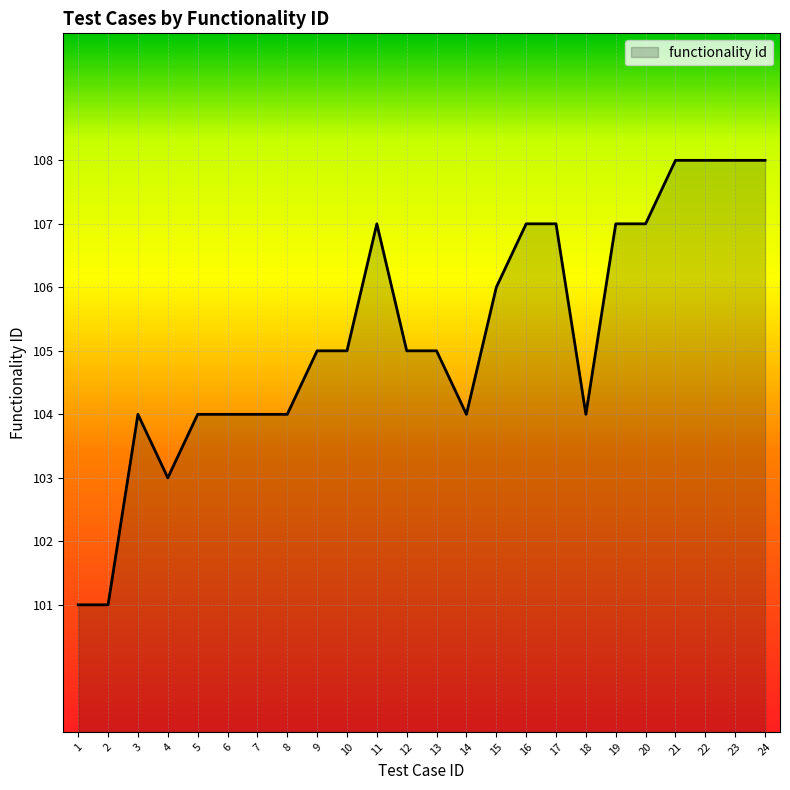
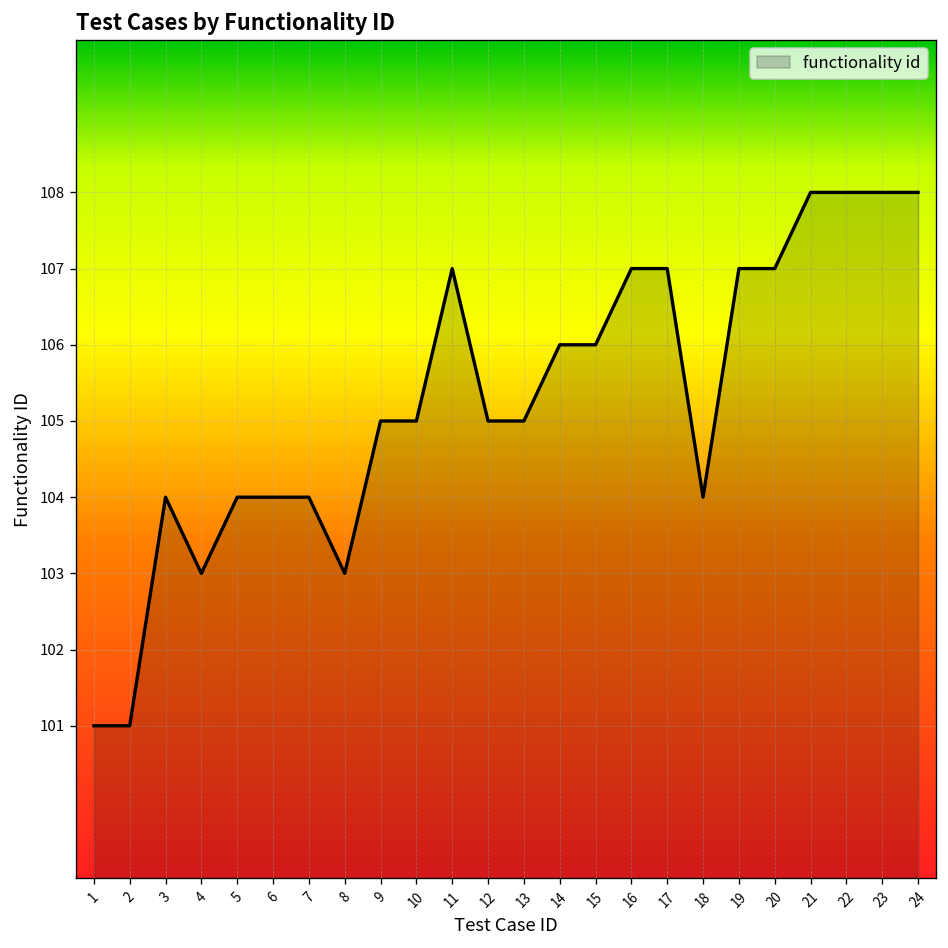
  {
    "1": 101,
    "2": 101,
    "3": 104,
    "4": 103,
    "5": 104,
    "6": 104,
    "7": 104,
-   "8": 104,
+   "8": 103,
    "9": 105,
    "10": 105,
    "11": 107,
    "12": 105,
    "13": 105,
-   "14": 104,
+   "14": 106,
    "15": 106,
    "16": 107,
    "17": 107,
    "18": 104,
    "19": 107,
    "20": 107,
    "21": 108,
    "22": 108,
    "23": 108,
    "24": 108
  }
